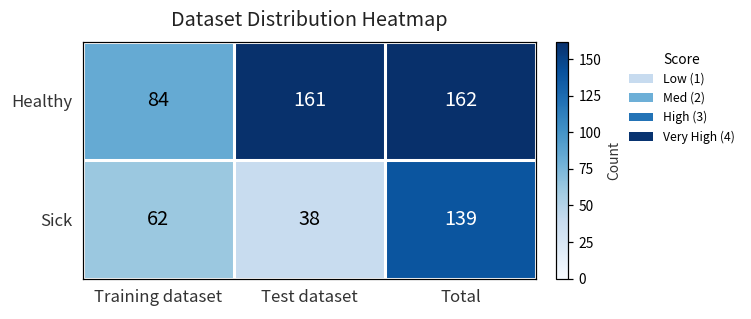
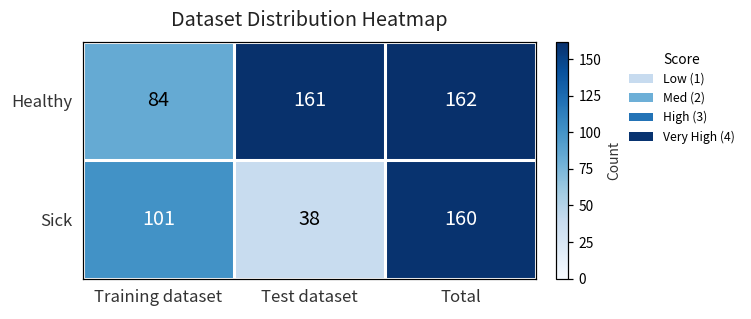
  {
    "Healthy": {
      "Training dataset": 84,
      "Test dataset": 161,
      "Total": 162
    },
    "Sick": {
-     "Training dataset": 62,
+     "Training dataset": 101,
      "Test dataset": 38,
-     "Total": 139
+     "Total": 160
    }
  }
